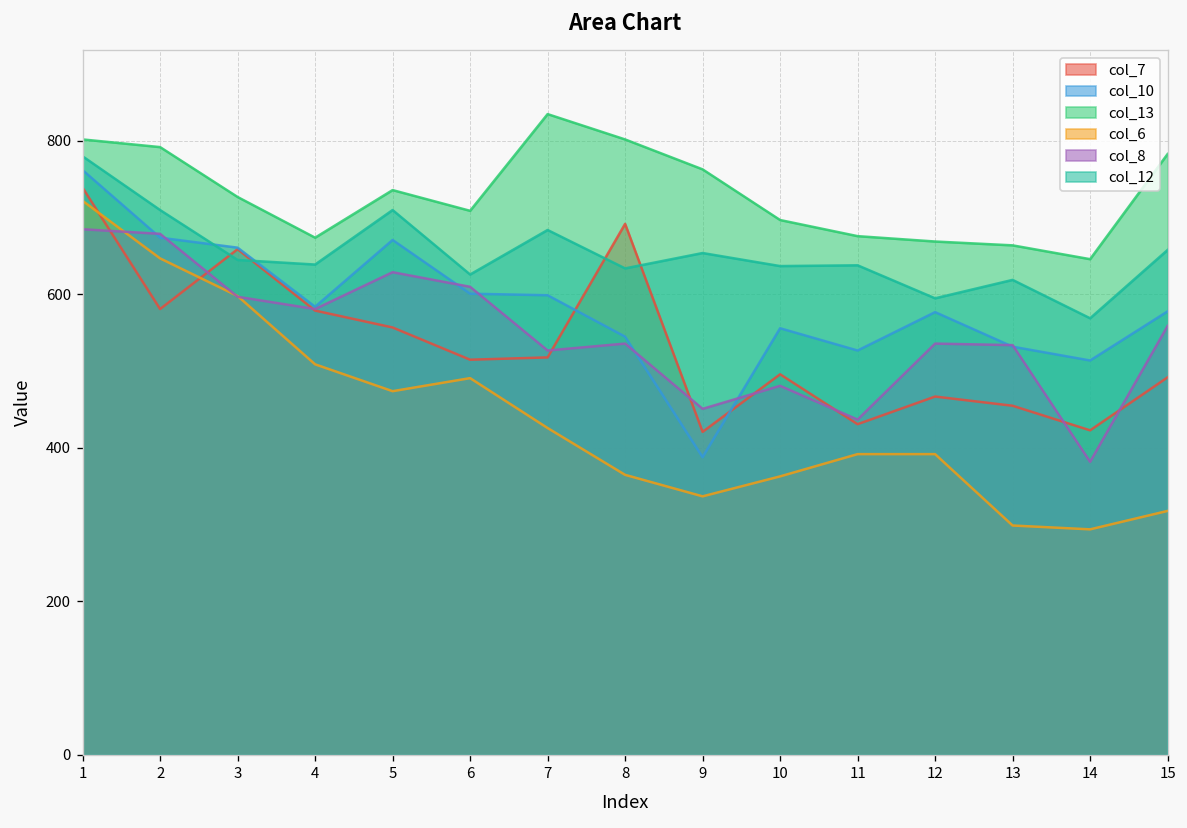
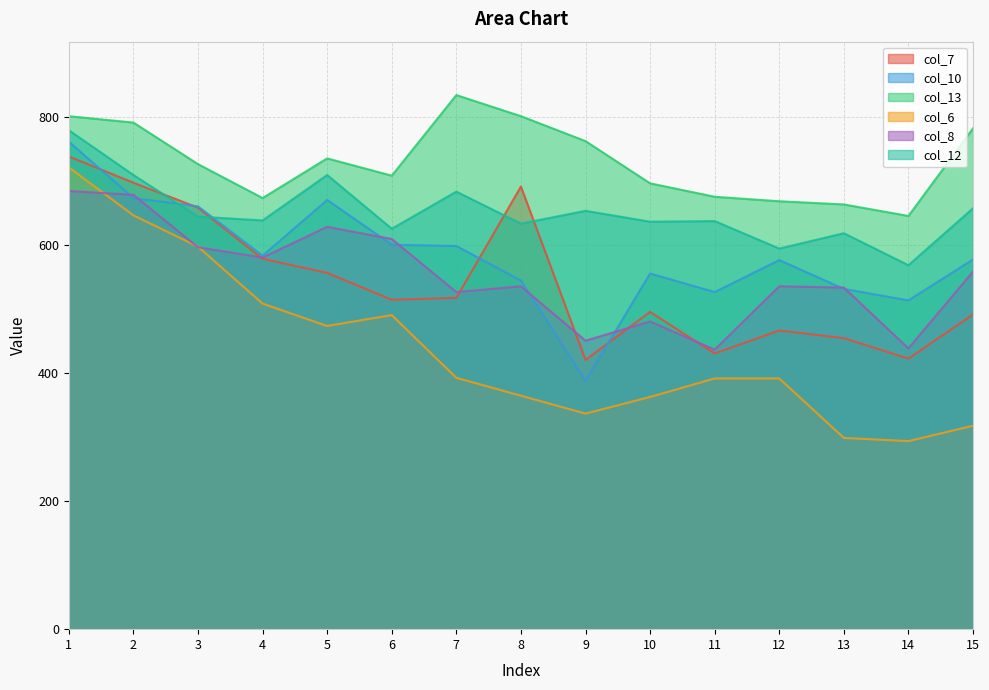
  {
    "col_7": {
      "1": 740,
-     "2": 580,
+     "2": 700,
      "5": 560,
      "6": 520,
      "7": 520,
      "8": 690,
      "9": 420,
      "10": 500,
      "11": 430,
      "12": 470,
      "13": 460,
      "14": 420,
      "15": 490
    },
    "col_10": {
      "1": 760,
      "2": 670,
      "5": 670,
      "6": 600,
      "7": 600,
      "8": 550,
      "9": 390,
      "10": 560,
      "11": 530,
      "12": 580,
      "14": 510,
      "15": 580
    },
    "col_6": {
      "1": 720,
      "2": 650,
      "4": 510,
      "5": 470,
      "6": 490,
-     "7": 430,
+     "7": 390,
      "8": 370,
      "9": 340,
      "10": 360,
      "11": 390,
      "12": 390,
      "13": 300,
      "14": 290,
      "15": 320
    },
    "col_8": {
      "1": 690,
      "2": 680,
      "5": 630,
      "6": 610,
      "7": 530,
      "8": 540,
      "9": 450,
      "10": 480,
      "11": 440,
      "12": 540,
-     "14": 380,
+     "14": 440,
      "15": 560
    }
  }
